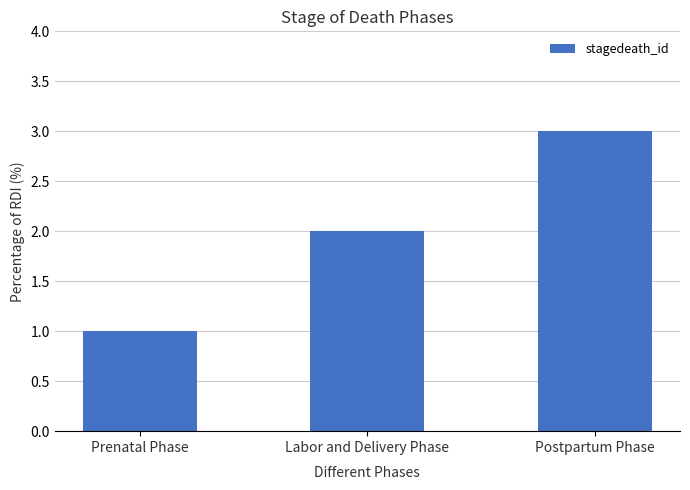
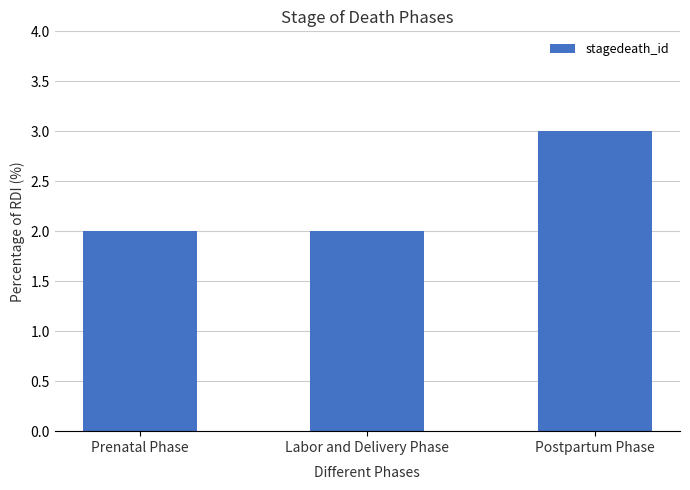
  {
-   "Prenatal Phase": 1,
+   "Prenatal Phase": 2,
    "Labor and Delivery Phase": 2,
    "Postpartum Phase": 3
  }
